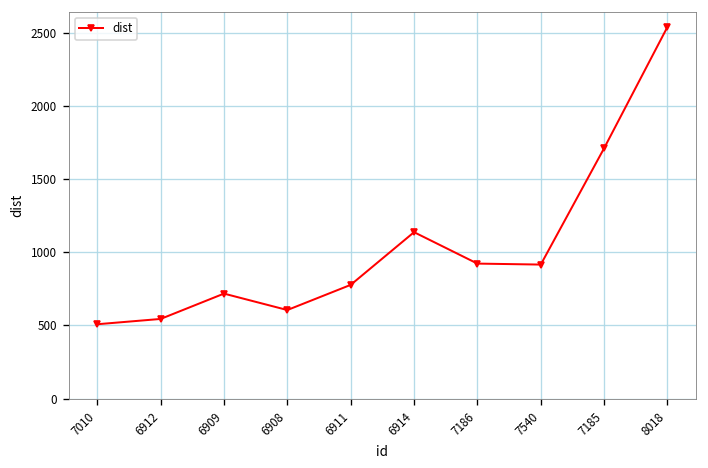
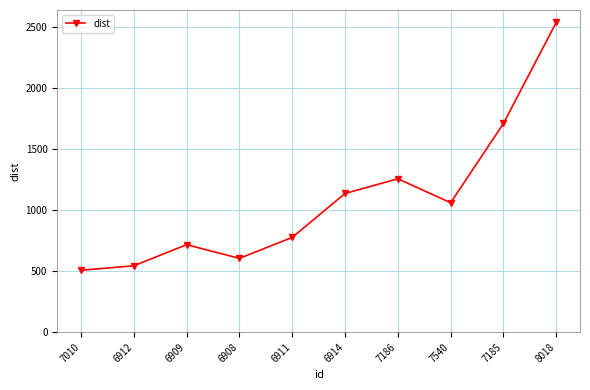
  {
    "7010": 510,
    "6912": 540,
    "6909": 720,
    "6908": 610,
    "6911": 780,
    "6914": 1140,
-   "7186": 920,
-   "7540": 920,
+   "7186": 1260,
+   "7540": 1060,
    "7185": 1710,
    "8018": 2540
  }
